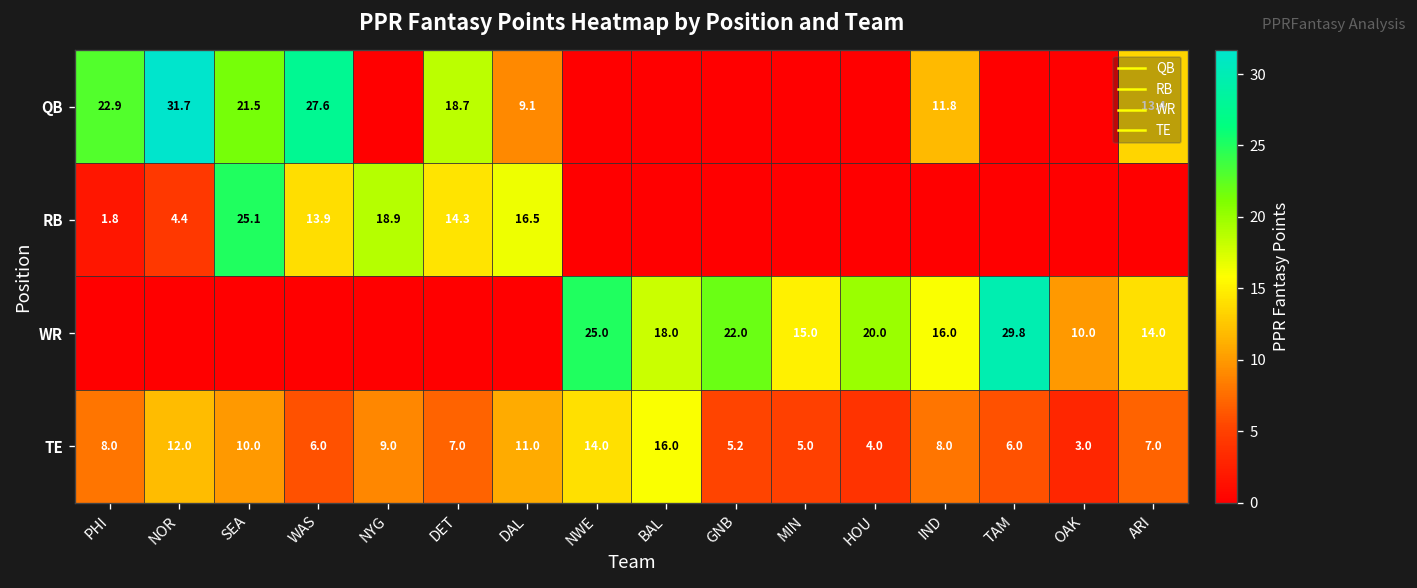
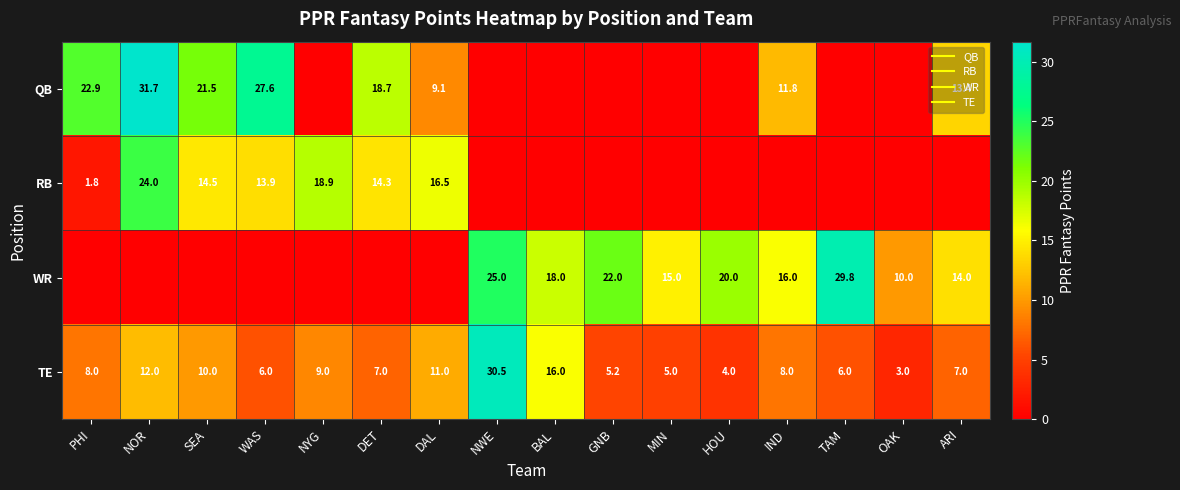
  {
    "QB": {
      "PHI": 22.9,
      "NOR": 31.7,
      "SEA": 21.5,
      "WAS": 27.6,
      "DET": 18.7,
      "DAL": 9.1,
      "IND": 11.8
    },
    "RB": {
      "PHI": 1.8,
-     "NOR": 4.4,
-     "SEA": 25.1,
+     "NOR": 24.0,
+     "SEA": 14.5,
      "WAS": 13.9,
      "NYG": 18.9,
      "DET": 14.3,
      "DAL": 16.5
    },
    "WR": {
      "NWE": 25.0,
      "BAL": 18.0,
      "GNB": 22.0,
      "MIN": 15.0,
      "HOU": 20.0,
      "IND": 16.0,
      "TAM": 29.8,
      "OAK": 10.0,
      "ARI": 14.0
    },
    "TE": {
      "PHI": 8.0,
      "NOR": 12.0,
      "SEA": 10.0,
      "WAS": 6.0,
      "NYG": 9.0,
      "DET": 7.0,
      "DAL": 11.0,
-     "NWE": 14.0,
+     "NWE": 30.5,
      "BAL": 16.0,
      "GNB": 5.2,
      "MIN": 5.0,
      "HOU": 4.0,
      "IND": 8.0,
      "TAM": 6.0,
      "OAK": 3.0,
      "ARI": 7.0
    }
  }
